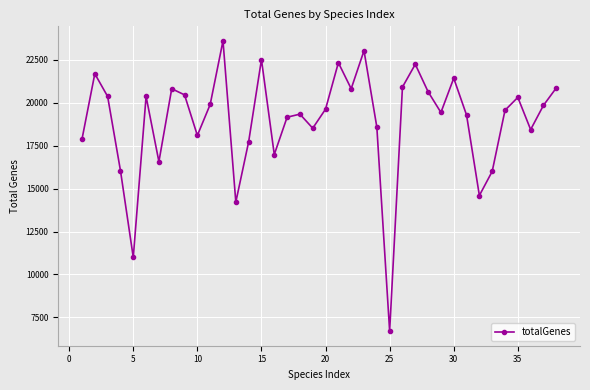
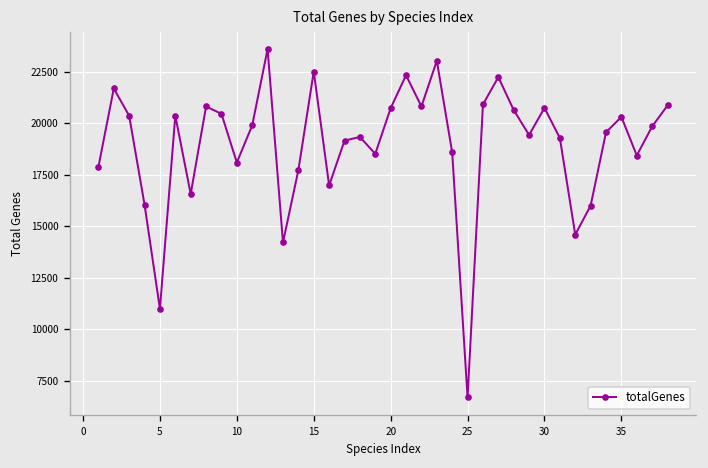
  {
    "5": 11000,
    "10": 18100,
    "15": 22500,
-   "20": 19600,
+   "20": 20700,
    "25": 6700,
-   "30": 21400,
+   "30": 20800,
    "35": 20300
  }
